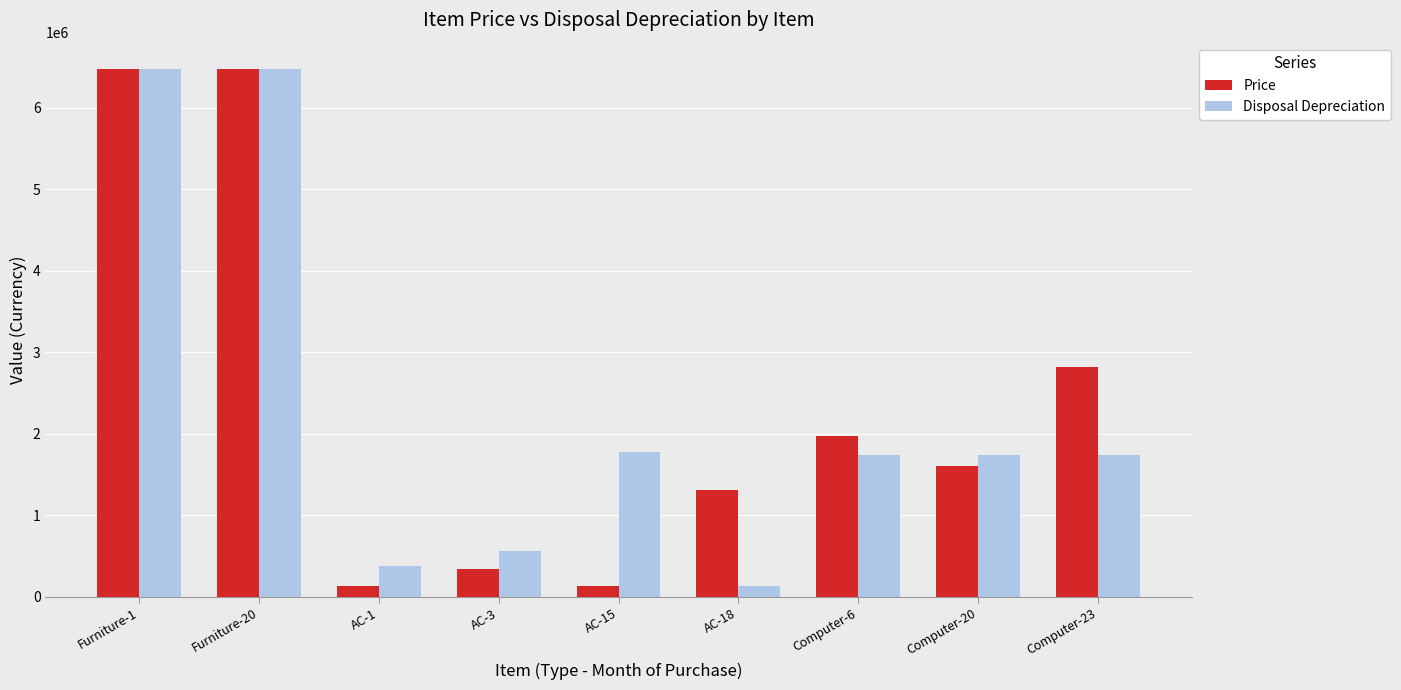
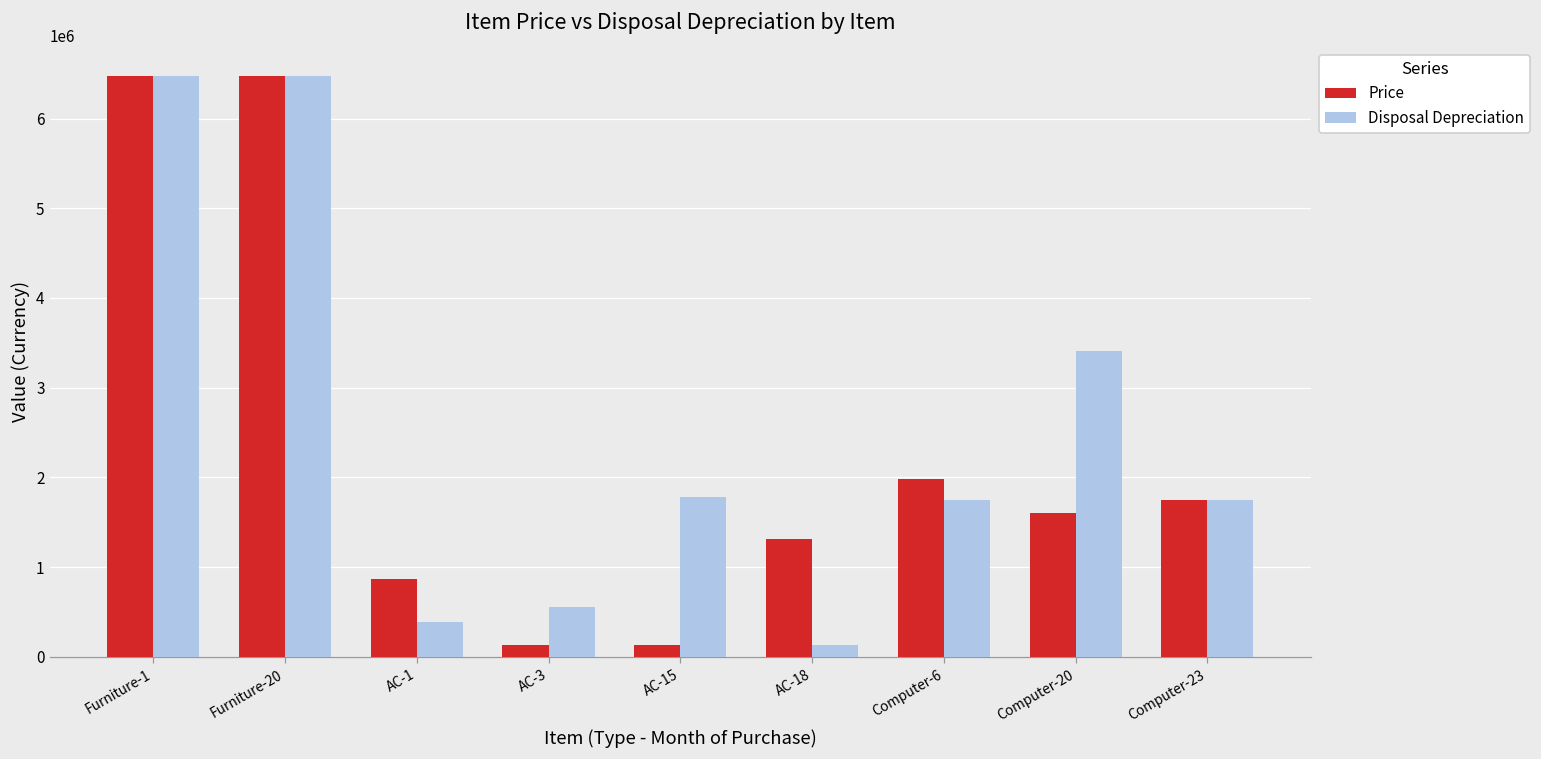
  {
    "Price": {
      "Furniture-1": 6500000,
      "Furniture-20": 6500000,
-     "AC-1": 100000,
-     "AC-3": 300000,
+     "AC-1": 900000,
+     "AC-3": 100000,
      "AC-15": 100000,
      "AC-18": 1300000,
      "Computer-6": 2000000,
      "Computer-20": 1600000,
-     "Computer-23": 2800000
+     "Computer-23": 1700000
    },
    "Disposal Depreciation": {
      "Furniture-1": 6500000,
      "Furniture-20": 6500000,
      "AC-1": 400000,
      "AC-3": 600000,
      "AC-15": 1800000,
      "AC-18": 100000,
      "Computer-6": 1700000,
-     "Computer-20": 1700000,
+     "Computer-20": 3400000,
      "Computer-23": 1700000
    }
  }
